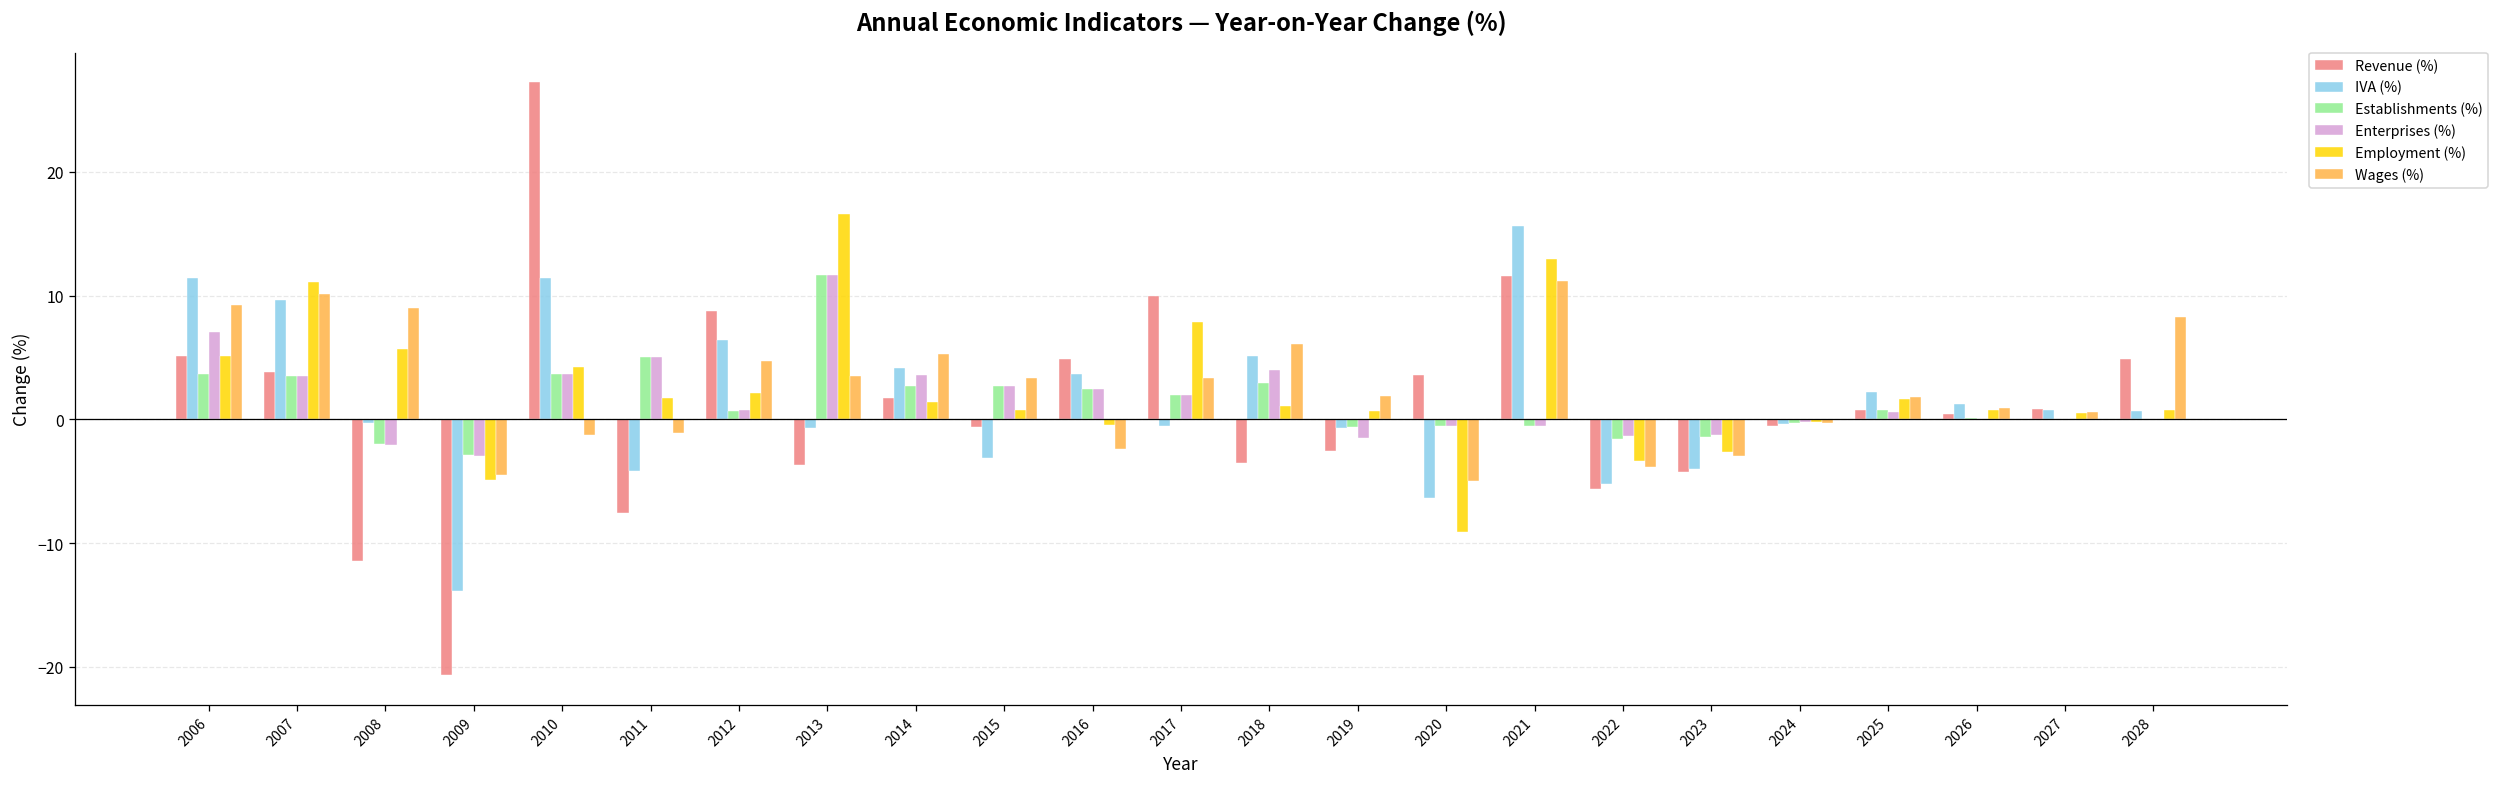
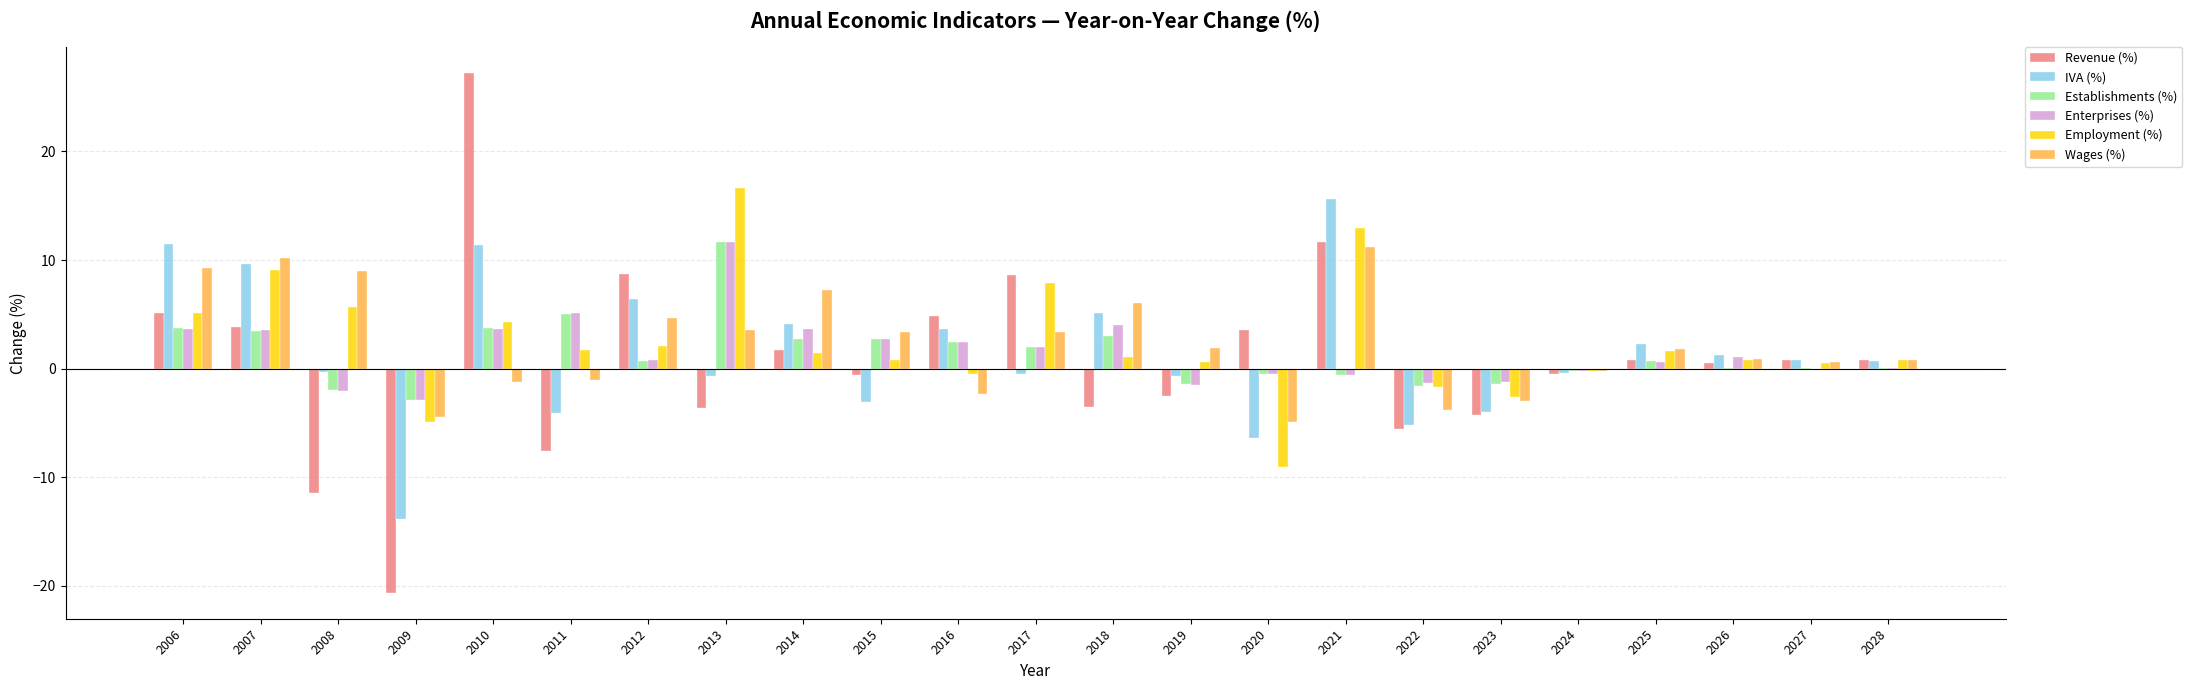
  {
    "Revenue (%)": {
      "2006": 5.1,
      "2007": 3.8,
      "2008": -11.5,
      "2009": -20.7,
      "2010": 27.2,
      "2011": -7.6,
      "2012": 8.7,
      "2013": -3.7,
      "2014": 1.7,
      "2015": -0.6,
      "2016": 4.9,
-     "2017": 10.0,
+     "2017": 8.6,
      "2018": -3.5,
      "2019": -2.5,
      "2020": 3.6,
      "2021": 11.6,
      "2022": -5.6,
      "2023": -4.3,
      "2024": -0.5,
      "2025": 0.8,
      "2026": 0.5,
      "2027": 0.8,
-     "2028": 4.9
+     "2028": 0.8
    },
    "IVA (%)": {
      "2006": 11.4,
      "2007": 9.6,
      "2008": -0.3,
      "2009": -13.8,
      "2010": 11.4,
      "2011": -4.1,
      "2012": 6.4,
      "2013": -0.7,
      "2014": 4.2,
      "2015": -3.1,
      "2016": 3.7,
      "2017": -0.5,
      "2018": 5.1,
      "2019": -0.7,
      "2020": -6.4,
      "2021": 15.6,
      "2022": -5.2,
      "2023": -4.0,
      "2024": -0.4,
      "2025": 2.2,
      "2026": 1.2,
      "2027": 0.8,
      "2028": 0.7
    },
    "Establishments (%)": {
      "2006": 3.7,
      "2007": 3.5,
      "2008": -2.0,
      "2009": -2.9,
      "2010": 3.7,
      "2011": 5.1,
      "2012": 0.7,
      "2013": 11.7,
      "2014": 2.7,
      "2015": 2.7,
      "2016": 2.4,
      "2017": 2.0,
      "2018": 3.0,
-     "2019": -0.6,
+     "2019": -1.4,
      "2020": -0.5,
      "2021": -0.6,
      "2022": -1.6,
      "2023": -1.4,
      "2024": -0.3,
      "2025": 0.7
    },
    "Enterprises (%)": {
-     "2006": 7.1,
+     "2006": 3.6,
      "2007": 3.5,
      "2008": -2.1,
      "2009": -2.9,
      "2010": 3.7,
      "2011": 5.1,
      "2012": 0.8,
      "2013": 11.7,
      "2014": 3.6,
      "2015": 2.7,
      "2016": 2.5,
      "2017": 2.0,
      "2018": 4.0,
      "2019": -1.5,
      "2020": -0.5,
      "2021": -0.6,
      "2022": -1.3,
      "2023": -1.2,
      "2025": 0.6,
-     "2026": 0.0
+     "2026": 1.1
    },
    "Employment (%)": {
      "2006": 5.2,
-     "2007": 11.1,
+     "2007": 9.1,
      "2008": 5.7,
      "2009": -4.9,
      "2010": 4.3,
      "2011": 1.7,
      "2012": 2.1,
      "2013": 16.6,
      "2014": 1.4,
      "2015": 0.8,
      "2016": -0.5,
      "2017": 7.9,
      "2018": 1.1,
      "2019": 0.7,
      "2020": -9.1,
      "2021": 12.9,
-     "2022": -3.4,
+     "2022": -1.7,
      "2023": -2.7,
      "2025": 1.6,
      "2026": 0.8,
      "2027": 0.5,
      "2028": 0.8
    },
    "Wages (%)": {
      "2006": 9.3,
      "2007": 10.2,
      "2008": 9.0,
      "2009": -4.5,
      "2010": -1.3,
      "2011": -1.1,
      "2012": 4.7,
      "2013": 3.5,
-     "2014": 5.3,
+     "2014": 7.2,
      "2015": 3.4,
      "2016": -2.4,
      "2017": 3.4,
      "2018": 6.1,
      "2019": 1.9,
      "2020": -5.0,
      "2021": 11.2,
      "2022": -3.8,
      "2023": -3.0,
      "2024": -0.3,
      "2025": 1.8,
      "2026": 0.9,
      "2027": 0.6,
-     "2028": 8.3
+     "2028": 0.8
    }
  }
